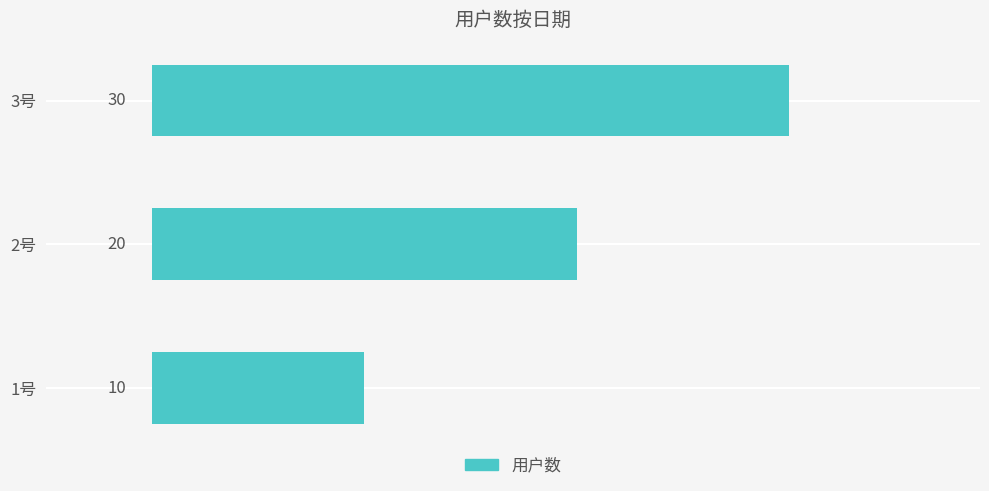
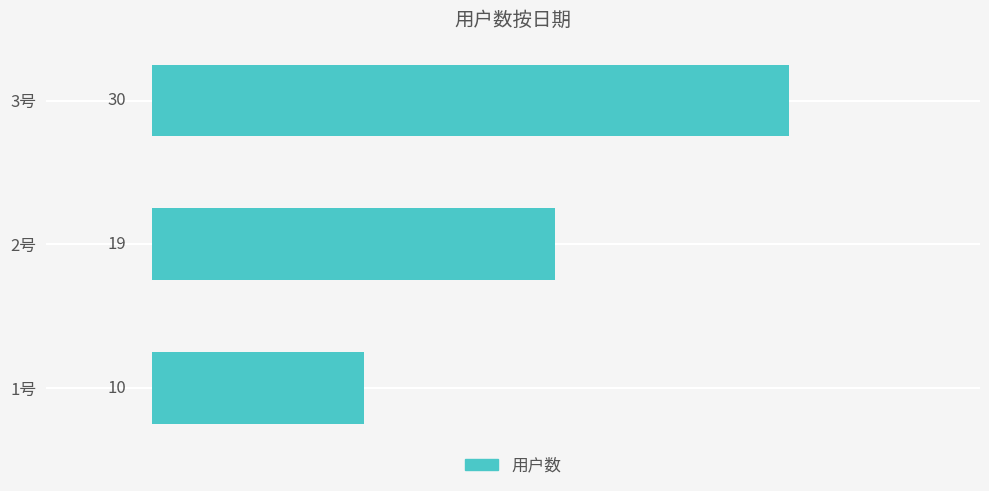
  {
-   "2号": 20
+   "2号": 19
  }
